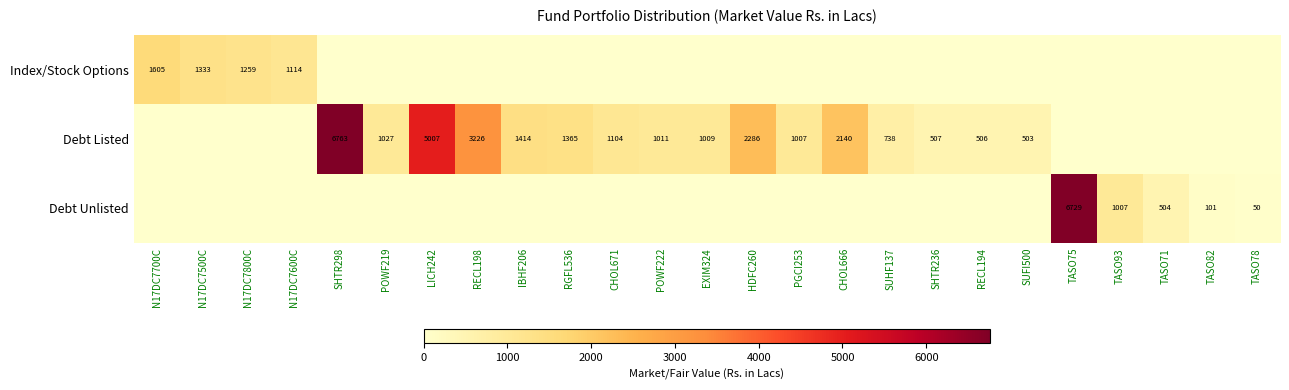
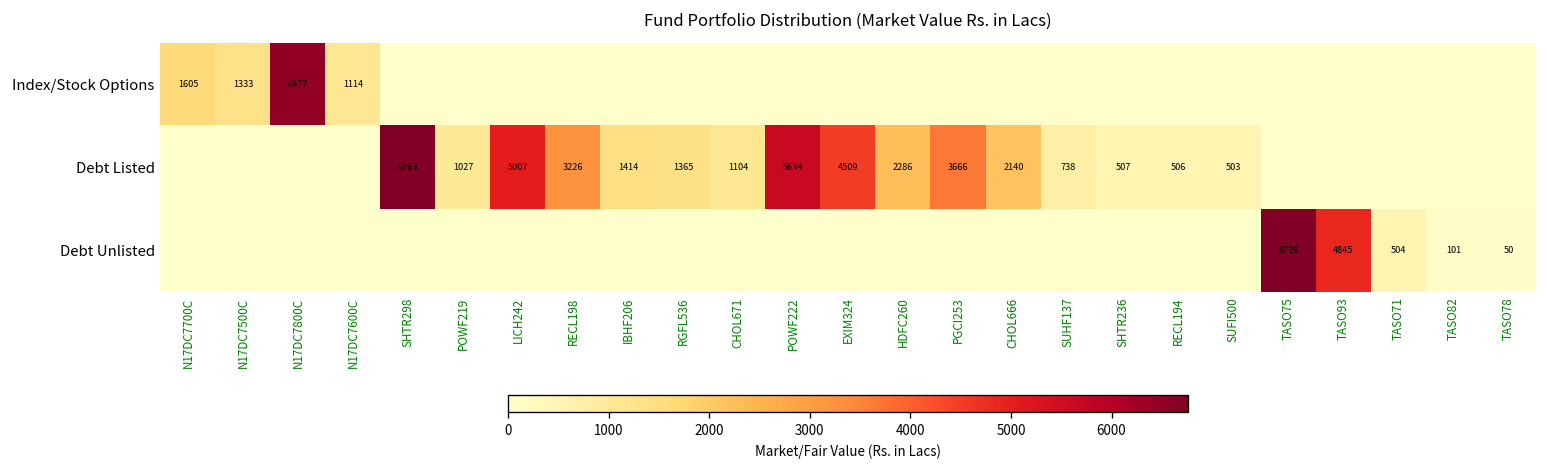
  {
    "Index/Stock Options": {
      "N17DC7700C": 1605,
      "N17DC7500C": 1333,
-     "N17DC7800C": 1259,
+     "N17DC7800C": 6477,
      "N17DC7600C": 1114
    },
    "Debt Listed": {
      "SHTR298": 6763,
      "POWF219": 1027,
      "LICH242": 5007,
      "RECL198": 3226,
      "IBHF206": 1414,
      "RGFL536": 1365,
      "CHOL671": 1104,
-     "POWF222": 1011,
-     "EXIM324": 1009,
+     "POWF222": 5634,
+     "EXIM324": 4509,
      "HDFC260": 2286,
-     "PGCI253": 1007,
+     "PGCI253": 3666,
      "CHOL666": 2140,
      "SUHF137": 738,
      "SHTR236": 507,
      "RECL194": 506,
      "SUFI500": 503
    },
    "Debt Unlisted": {
      "TASO75": 6729,
-     "TASO93": 1007,
+     "TASO93": 4845,
      "TASO71": 504,
      "TASO82": 101,
      "TASO78": 50
    }
  }
